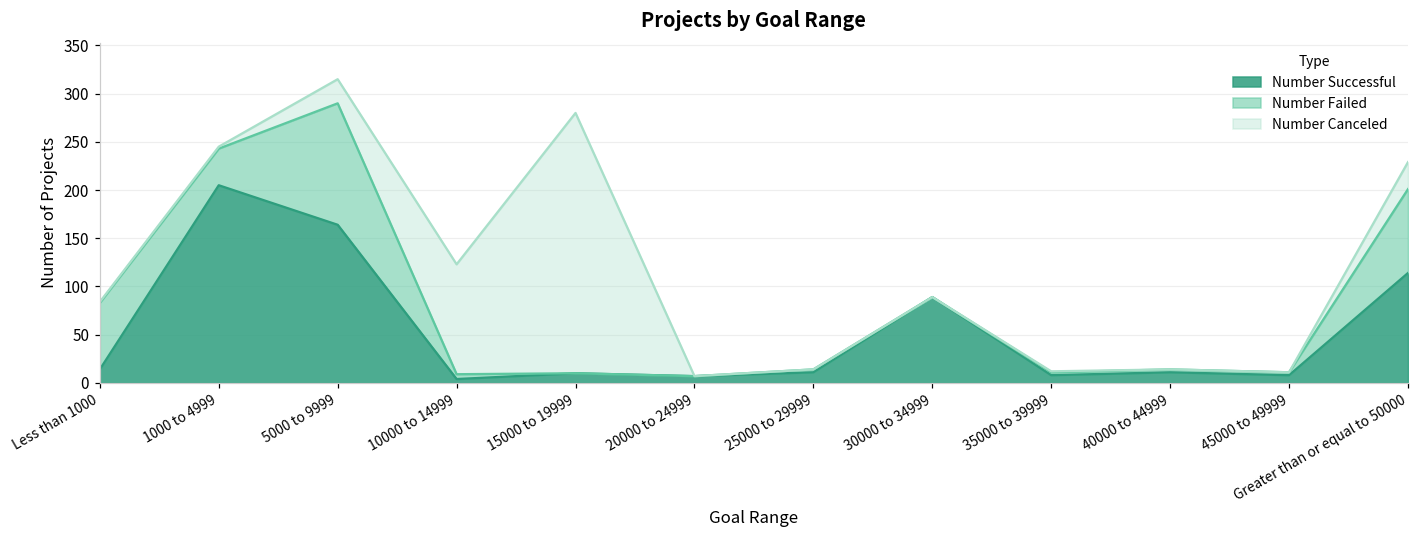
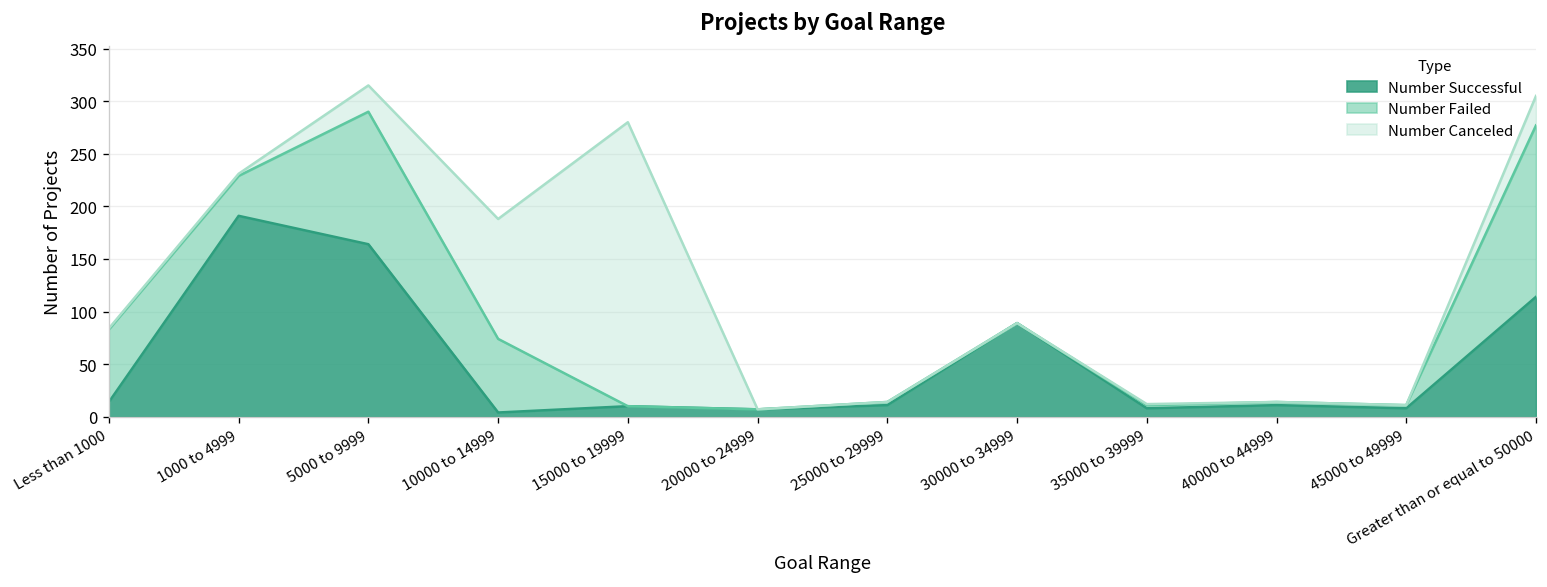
  {
    "Number Successful": {
      "Less than 1000": 10,
-     "1000 to 4999": 210,
+     "1000 to 4999": 190,
      "5000 to 9999": 160,
      "10000 to 14999": 0,
      "25000 to 29999": 10,
      "35000 to 39999": 10,
      "40000 to 44999": 10,
      "45000 to 49999": 10,
      "Greater than or equal to 50000": 110
    },
    "Number Failed": {
      "5000 to 9999": 130,
-     "10000 to 14999": 10,
-     "Greater than or equal to 50000": 90
+     "10000 to 14999": 70,
+     "Greater than or equal to 50000": 160
    },
    "Number Canceled": {
      "5000 to 9999": 30,
      "10000 to 14999": 110,
      "15000 to 19999": 270,
      "Greater than or equal to 50000": 30
    }
  }
